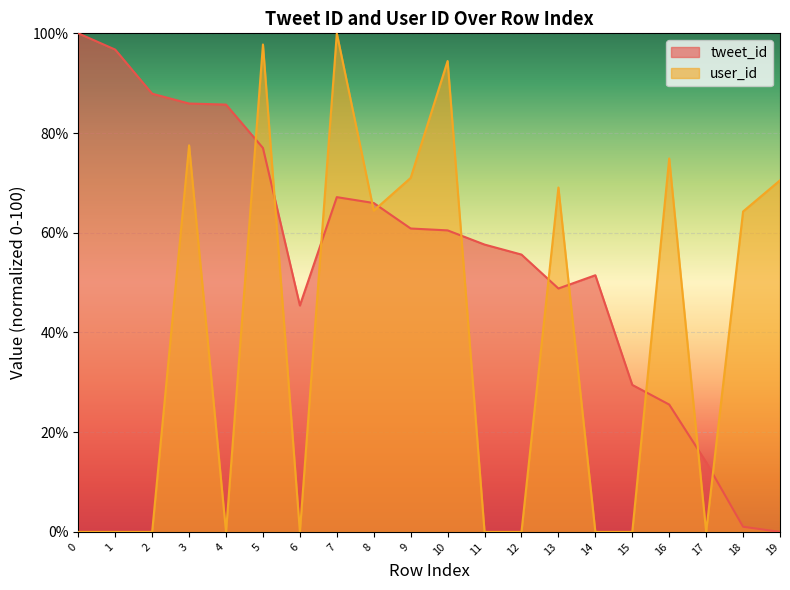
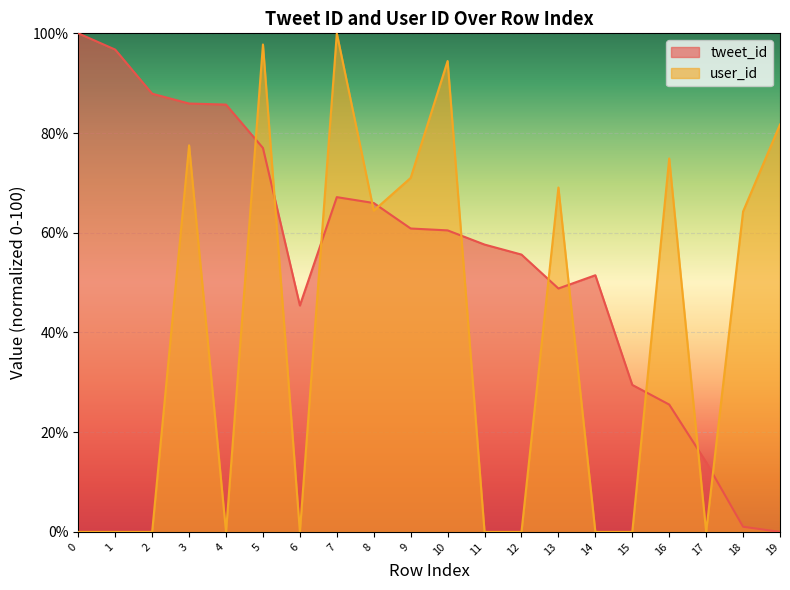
  {
    "tweet_id": {
      "0": "100%",
      "1": "97%",
      "2": "88%",
      "3": "86%",
      "4": "86%",
      "5": "77%",
      "6": "45%",
      "7": "67%",
      "8": "66%",
      "9": "61%",
      "10": "60%",
      "11": "58%",
      "12": "56%",
      "13": "49%",
      "14": "51%",
      "15": "29%",
      "16": "26%",
      "17": "14%",
      "18": "1%",
      "19": "0%"
    },
    "user_id": {
      "0": "0%",
      "1": "0%",
      "2": "0%",
      "3": "78%",
      "4": "0%",
      "5": "98%",
      "6": "0%",
      "7": "100%",
      "8": "64%",
      "9": "71%",
      "10": "94%",
      "11": "0%",
      "12": "0%",
      "13": "69%",
      "14": "0%",
      "15": "0%",
      "16": "75%",
      "17": "0%",
      "18": "64%",
-     "19": "71%"
+     "19": "82%"
    }
  }
